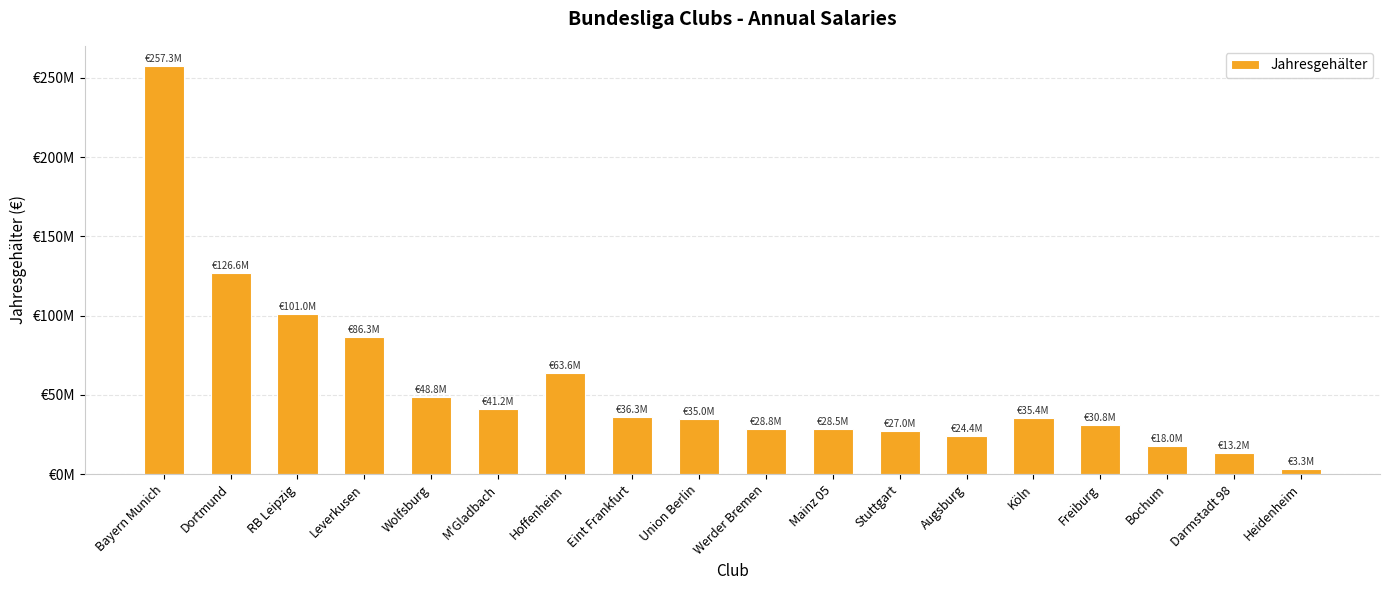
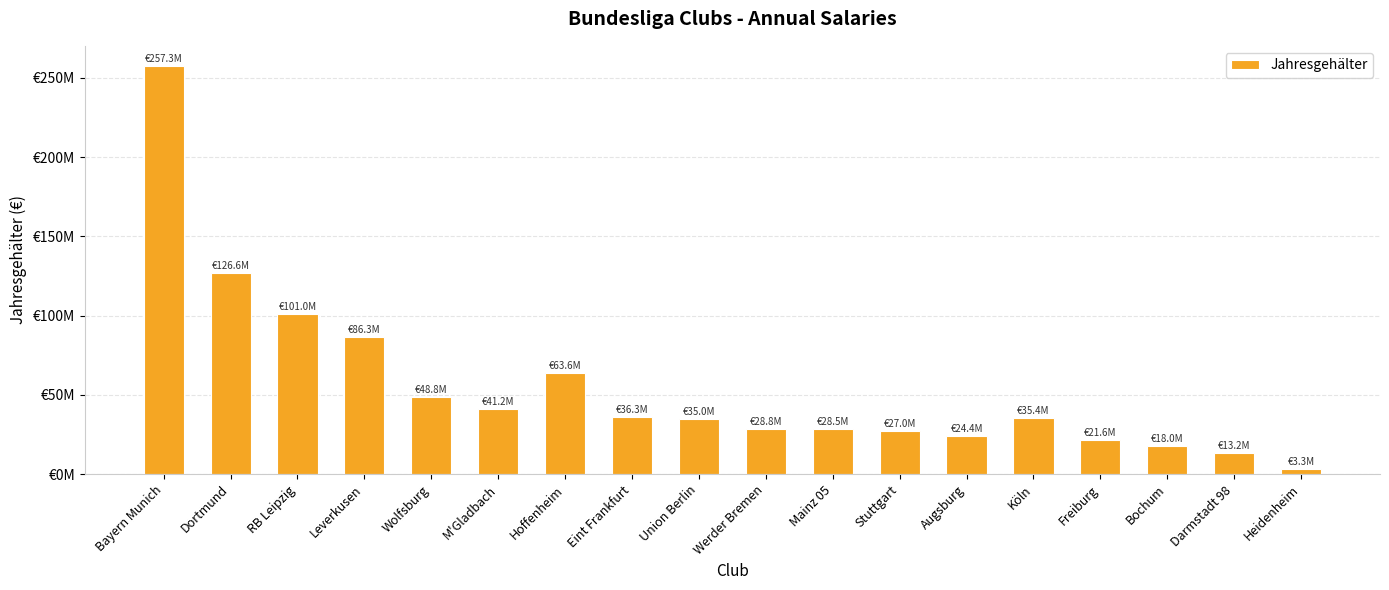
  {
    "Bayern Munich": "€257.3M",
    "Dortmund": "€126.6M",
    "RB Leipzig": "€101.0M",
    "Leverkusen": "€86.3M",
    "Wolfsburg": "€48.8M",
    "M'Gladbach": "€41.2M",
    "Hoffenheim": "€63.6M",
    "Eint Frankfurt": "€36.3M",
    "Union Berlin": "€35.0M",
    "Werder Bremen": "€28.8M",
    "Mainz 05": "€28.5M",
    "Stuttgart": "€27.0M",
    "Augsburg": "€24.4M",
    "Köln": "€35.4M",
-   "Freiburg": "€30.8M",
+   "Freiburg": "€21.6M",
    "Bochum": "€18.0M",
    "Darmstadt 98": "€13.2M",
    "Heidenheim": "€3.3M"
  }
